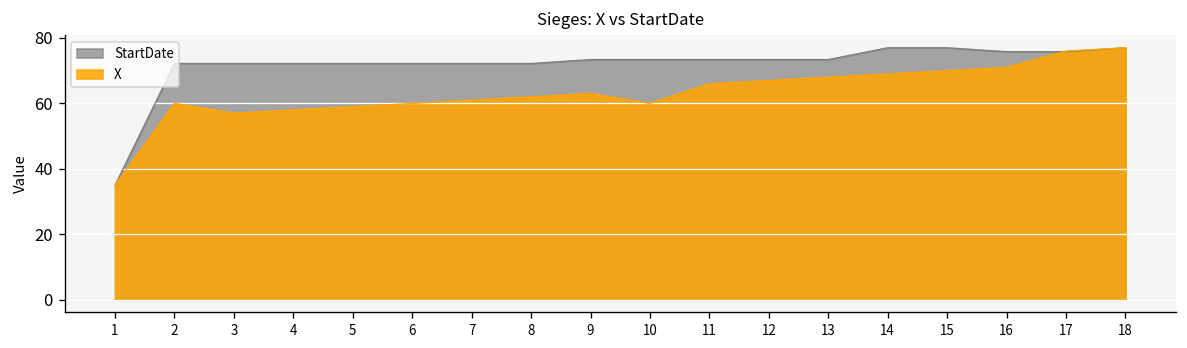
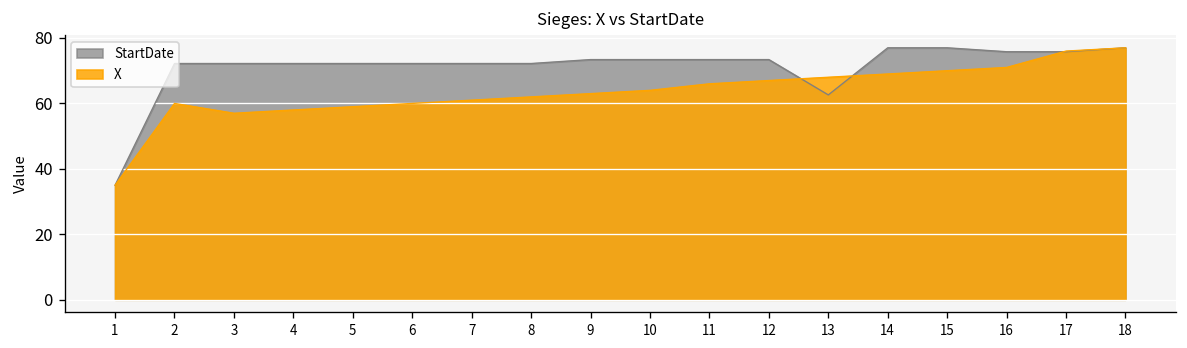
  {
    "StartDate": {
      "3": 72,
      "4": 72,
      "5": 72,
      "6": 72,
      "7": 72,
      "8": 72,
      "9": 73,
      "10": 73,
      "11": 73,
      "12": 73,
-     "13": 73,
+     "13": 63,
      "14": 77,
      "15": 77,
      "16": 76
    },
    "X": {
      "2": 60,
      "3": 57,
      "4": 58,
      "5": 59,
      "6": 60,
      "7": 61,
      "8": 62,
      "9": 63,
-     "10": 60,
+     "10": 64,
      "11": 66,
      "12": 67,
      "13": 68,
      "14": 69,
      "15": 70,
      "16": 71
    }
  }
